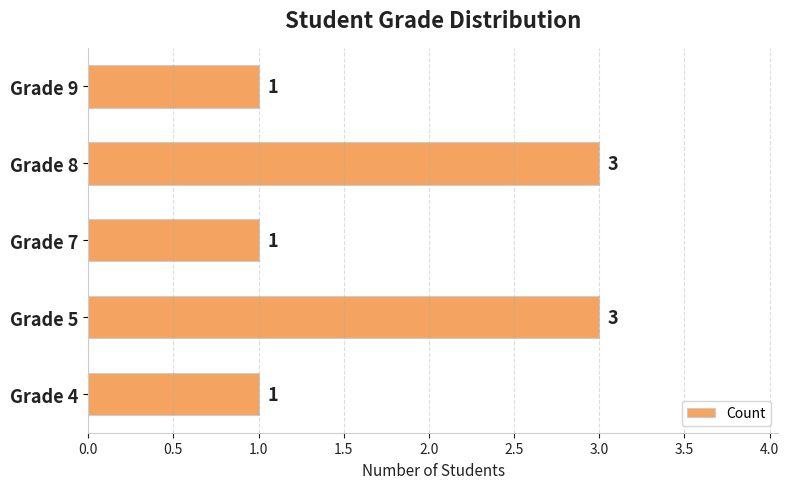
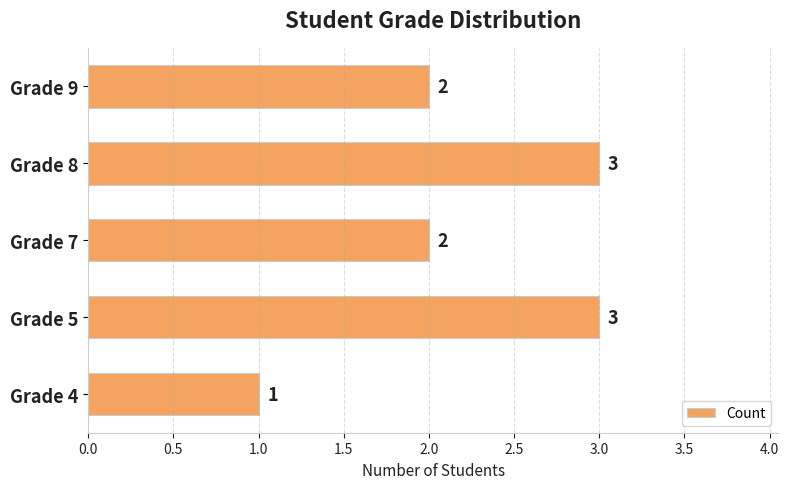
  {
-   "Grade 9": 1,
+   "Grade 9": 2,
    "Grade 8": 3,
-   "Grade 7": 1,
+   "Grade 7": 2,
    "Grade 5": 3,
    "Grade 4": 1
  }
